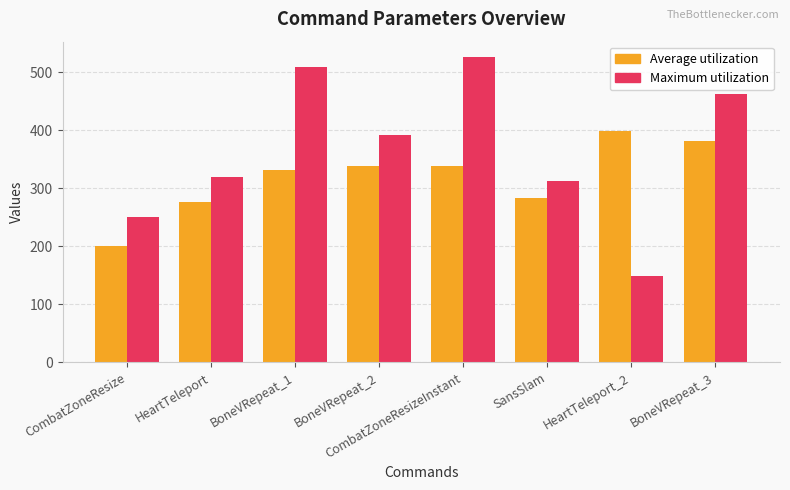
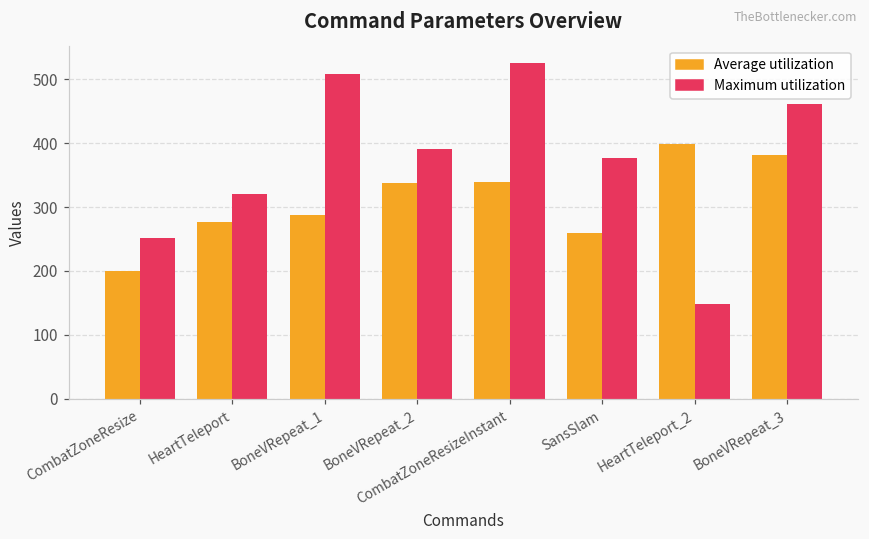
  {
    "Average utilization": {
      "CombatZoneResize": 200,
      "HeartTeleport": 280,
-     "BoneVRepeat_1": 330,
+     "BoneVRepeat_1": 290,
      "BoneVRepeat_2": 340,
      "CombatZoneResizeInstant": 340,
-     "SansSlam": 280,
+     "SansSlam": 260,
      "HeartTeleport_2": 400,
      "BoneVRepeat_3": 380
    },
    "Maximum utilization": {
      "CombatZoneResize": 250,
      "HeartTeleport": 320,
      "BoneVRepeat_1": 510,
      "BoneVRepeat_2": 390,
      "CombatZoneResizeInstant": 530,
-     "SansSlam": 310,
+     "SansSlam": 380,
      "HeartTeleport_2": 150,
      "BoneVRepeat_3": 460
    }
  }
